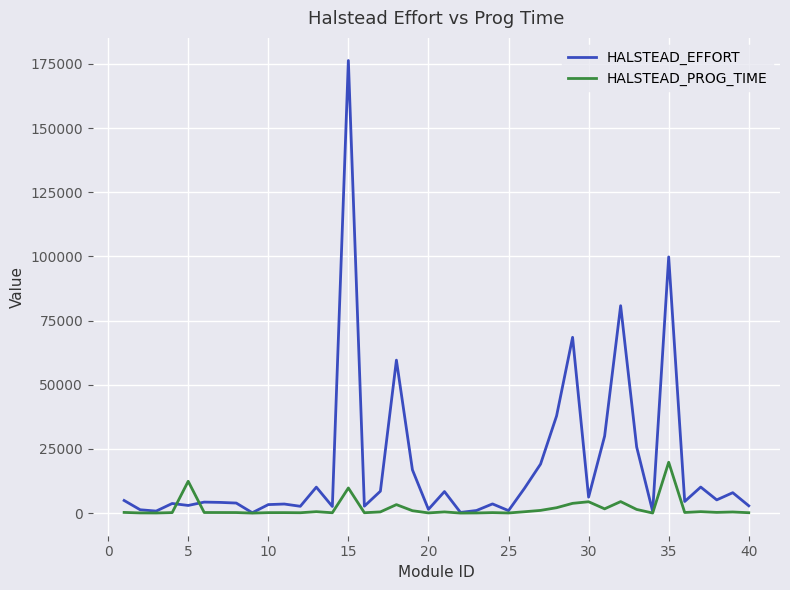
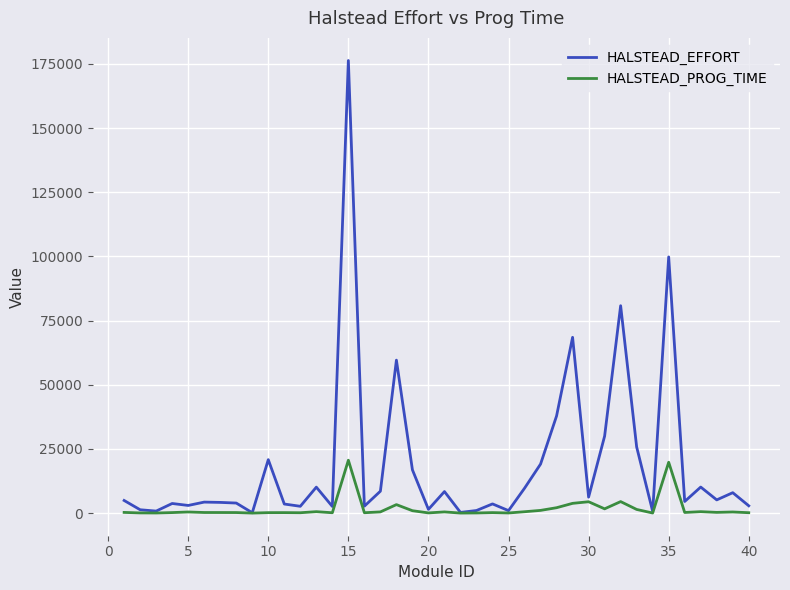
  {
    "HALSTEAD_EFFORT": {
      "5": 3000,
-     "10": 3000,
+     "10": 21000,
      "15": 176000,
      "20": 1000,
      "30": 6000,
      "35": 100000,
      "40": 3000
    },
    "HALSTEAD_PROG_TIME": {
-     "5": 12000,
+     "5": 0,
      "10": 0,
-     "15": 10000,
+     "15": 21000,
      "20": 0,
      "30": 4000,
      "35": 20000,
      "40": 0
    }
  }
